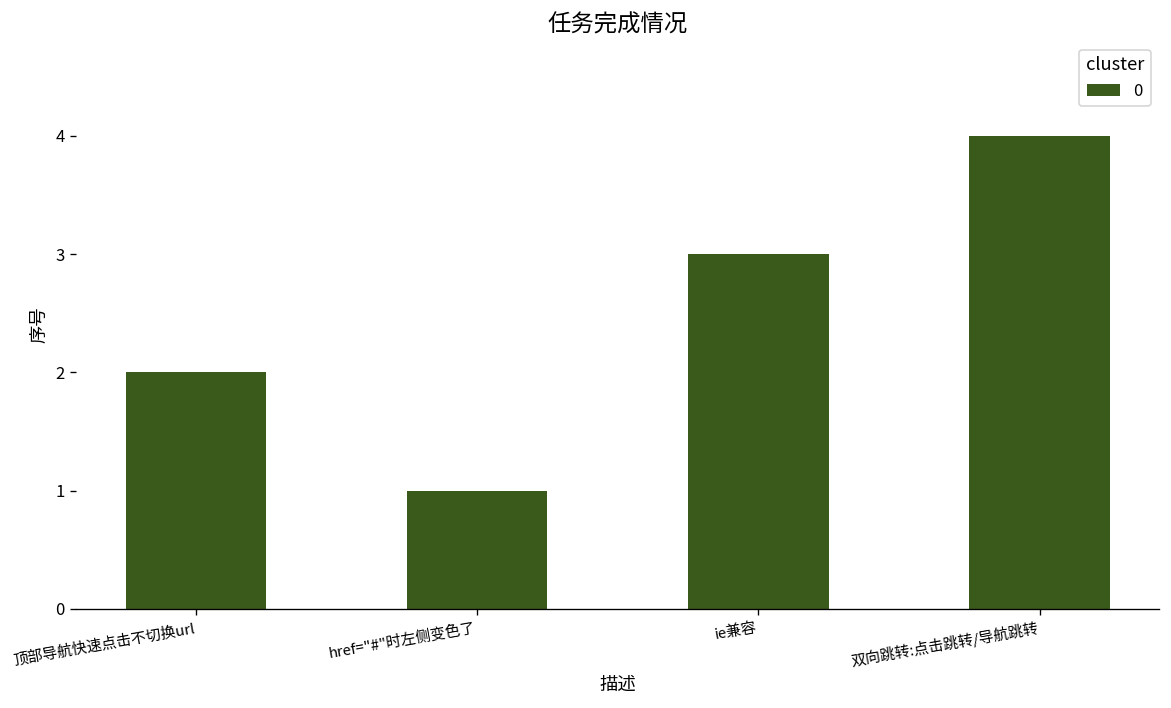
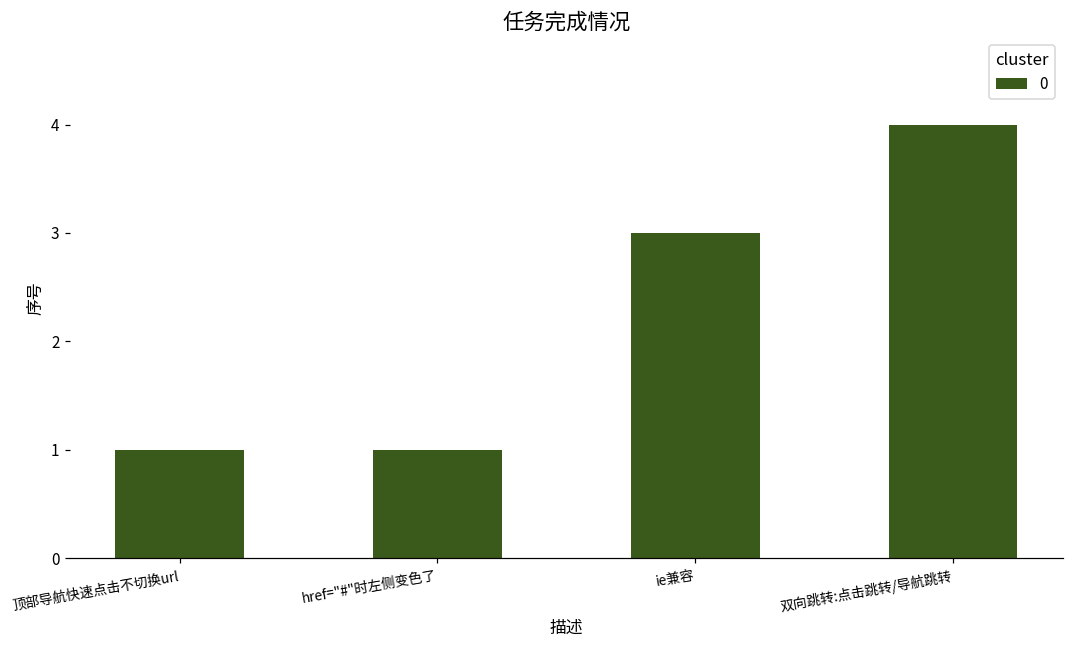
  {
-   "顶部导航快速点击不切换url": 2,
+   "顶部导航快速点击不切换url": 1,
    "href=\"#\"时左侧变色了": 1,
    "ie兼容": 3,
    "双向跳转:点击跳转/导航跳转": 4
  }
